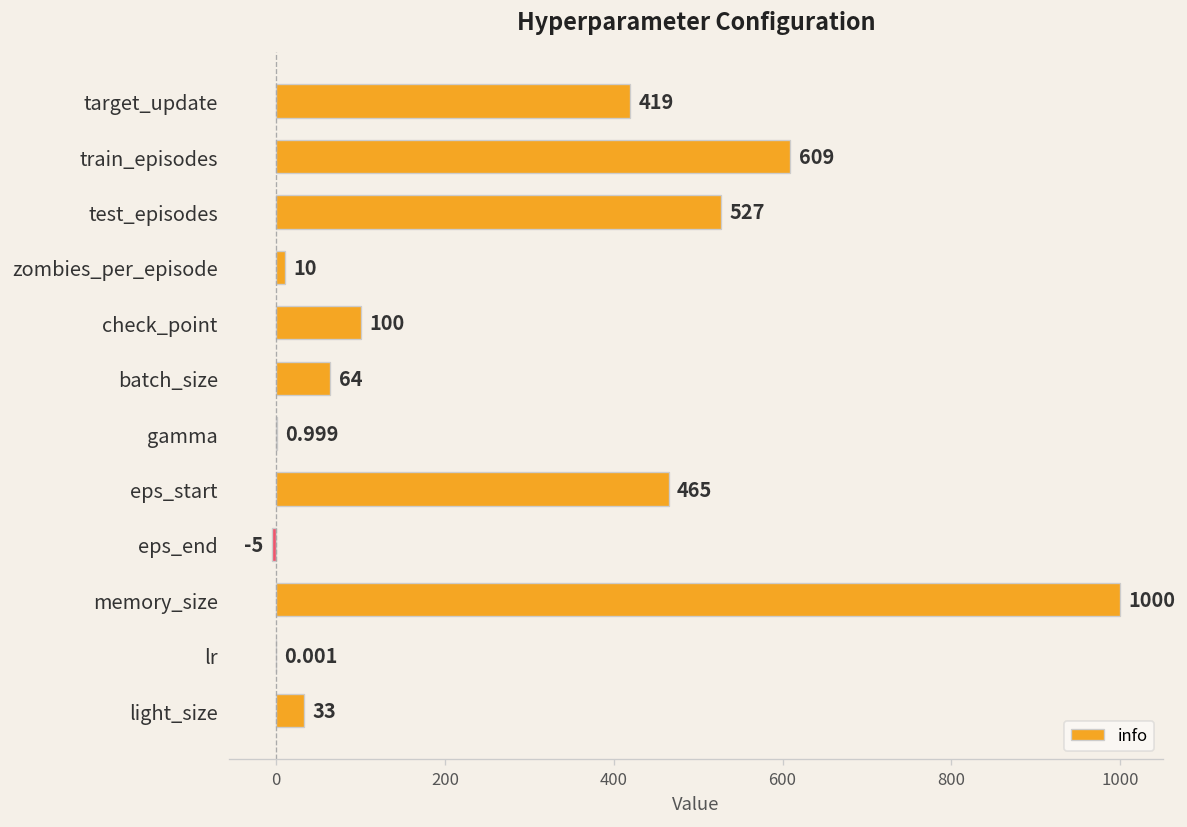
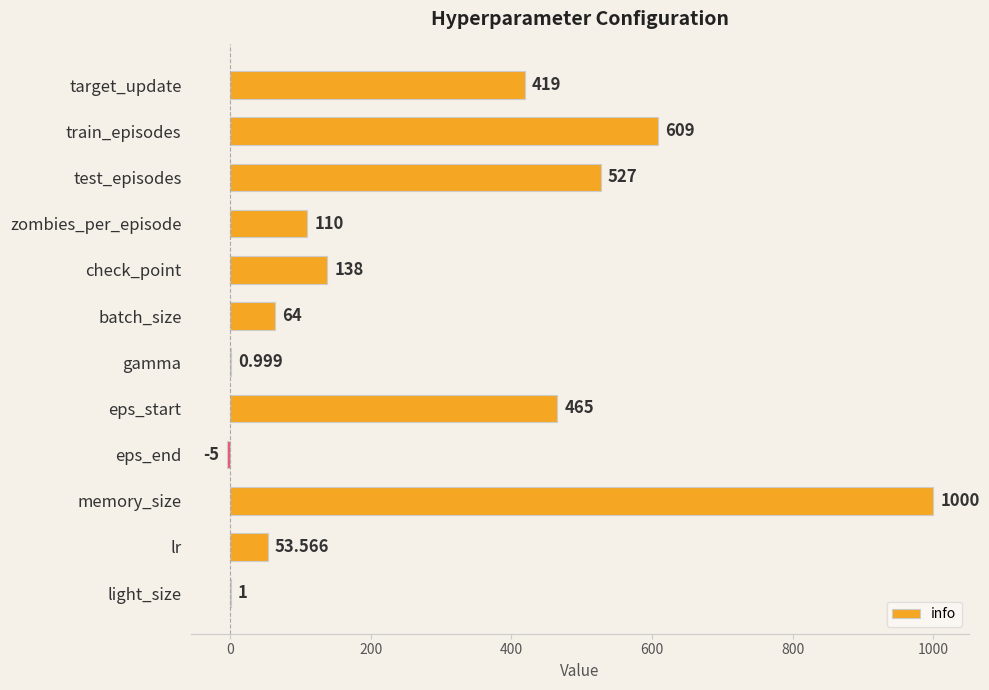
  {
    "target_update": 419,
    "train_episodes": 609,
    "test_episodes": 527,
-   "zombies_per_episode": 10,
-   "check_point": 100,
+   "zombies_per_episode": 110,
+   "check_point": 138,
    "batch_size": 64,
    "gamma": 0.999,
    "eps_start": 465,
    "eps_end": -5,
    "memory_size": 1000,
-   "lr": 0.001,
-   "light_size": 33
+   "lr": 53.566,
+   "light_size": 1
  }
